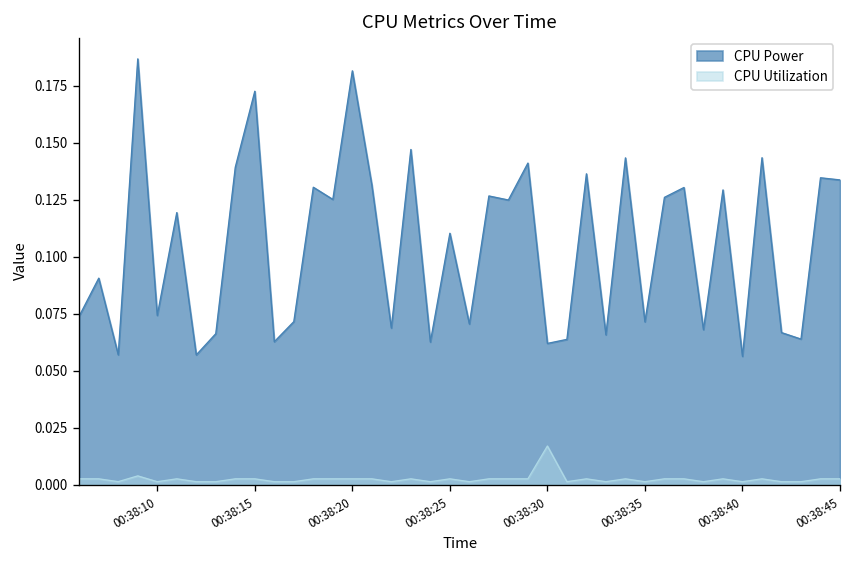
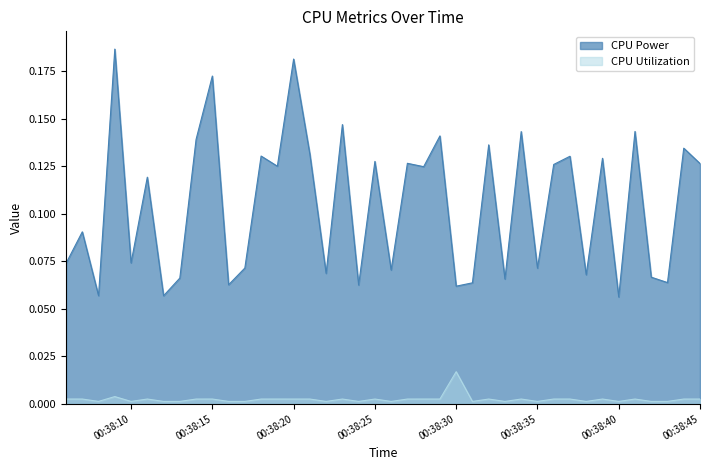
  {
    "CPU Power": {
      "00:38:10": 0.074,
      "00:38:15": 0.173,
      "00:38:20": 0.182,
-     "00:38:25": 0.110,
+     "00:38:25": 0.128,
      "00:38:30": 0.062,
      "00:38:35": 0.071,
      "00:38:40": 0.056,
-     "00:38:45": 0.134
+     "00:38:45": 0.127
    },
    "CPU Utilization": {
      "00:38:10": 0.001,
      "00:38:15": 0.003,
      "00:38:20": 0.003,
      "00:38:25": 0.003,
      "00:38:30": 0.017,
      "00:38:35": 0.001,
      "00:38:40": 0.001,
      "00:38:45": 0.003
    }
  }
